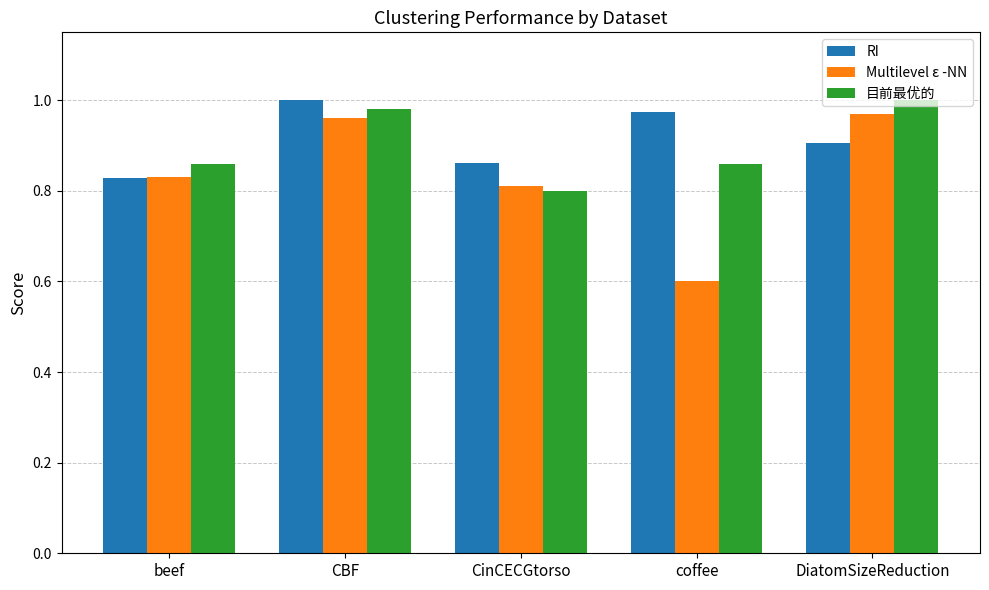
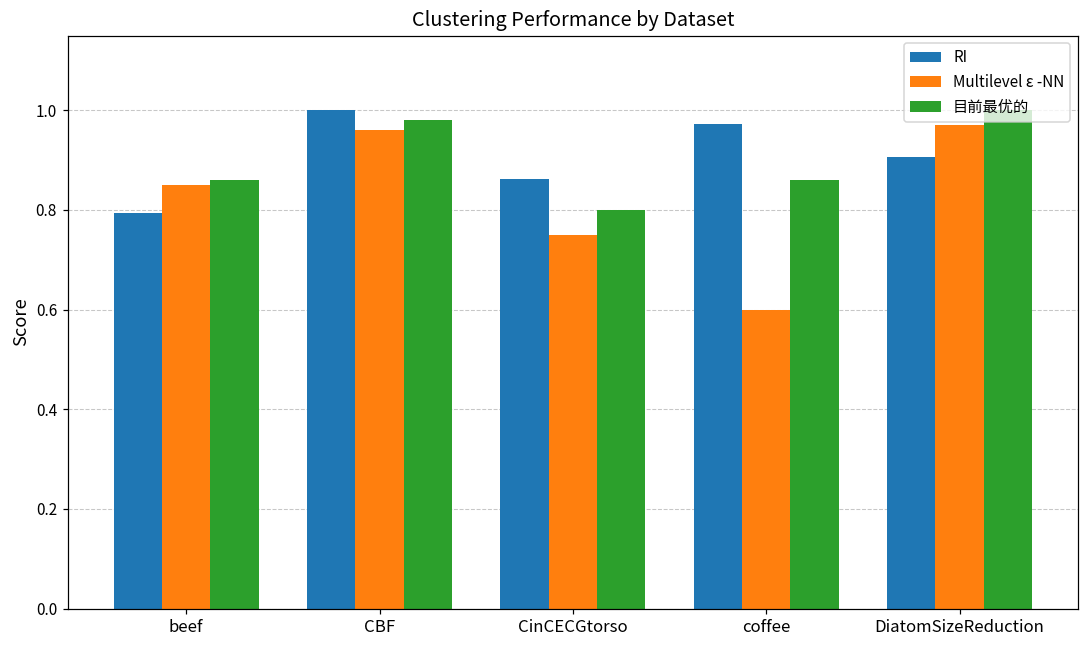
  {
    "RI": {
-     "beef": 0.83,
+     "beef": 0.79,
      "CBF": 1.00,
      "CinCECGtorso": 0.86,
      "coffee": 0.97,
      "DiatomSizeReduction": 0.91
    },
    "Multilevel ε -NN": {
-     "beef": 0.83,
+     "beef": 0.85,
      "CBF": 0.96,
-     "CinCECGtorso": 0.81,
+     "CinCECGtorso": 0.75,
      "coffee": 0.60,
      "DiatomSizeReduction": 0.97
    },
    "目前最优的": {
      "beef": 0.86,
      "CBF": 0.98,
      "CinCECGtorso": 0.80,
      "coffee": 0.86
    }
  }
